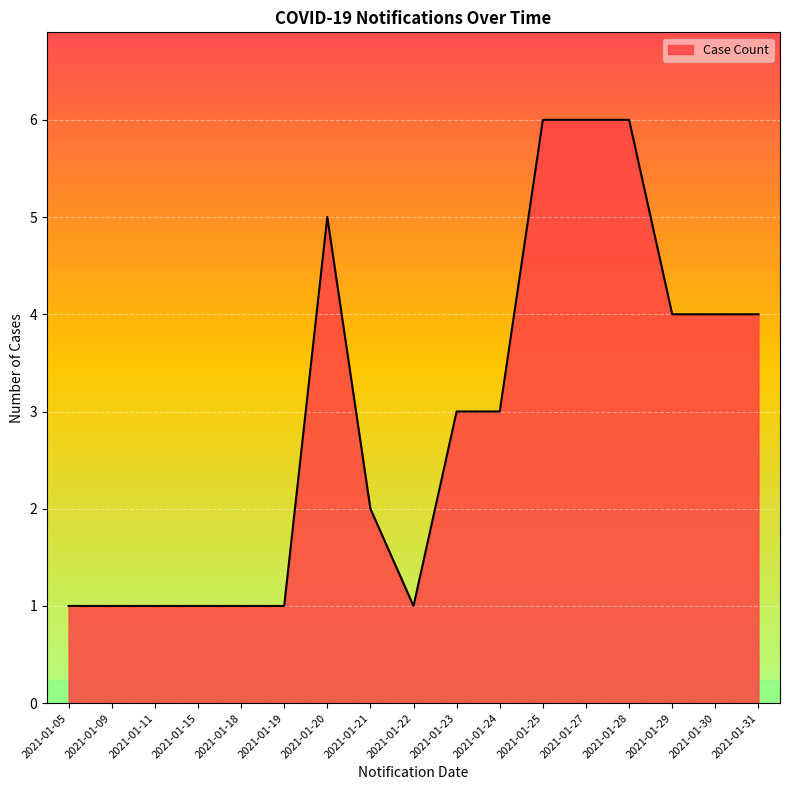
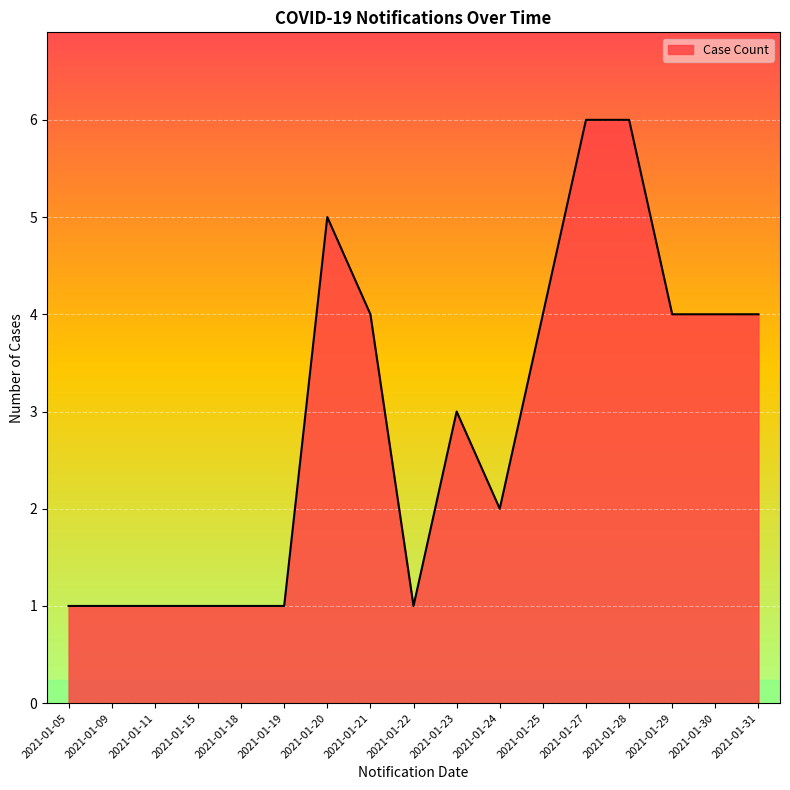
  {
    "2021-01-05": 1,
    "2021-01-09": 1,
    "2021-01-11": 1,
    "2021-01-15": 1,
    "2021-01-18": 1,
    "2021-01-19": 1,
    "2021-01-20": 5,
-   "2021-01-21": 2,
+   "2021-01-21": 4,
    "2021-01-22": 1,
    "2021-01-23": 3,
-   "2021-01-24": 3,
-   "2021-01-25": 6,
+   "2021-01-24": 2,
+   "2021-01-25": 4,
    "2021-01-27": 6,
    "2021-01-28": 6,
    "2021-01-29": 4,
    "2021-01-30": 4,
    "2021-01-31": 4
  }
